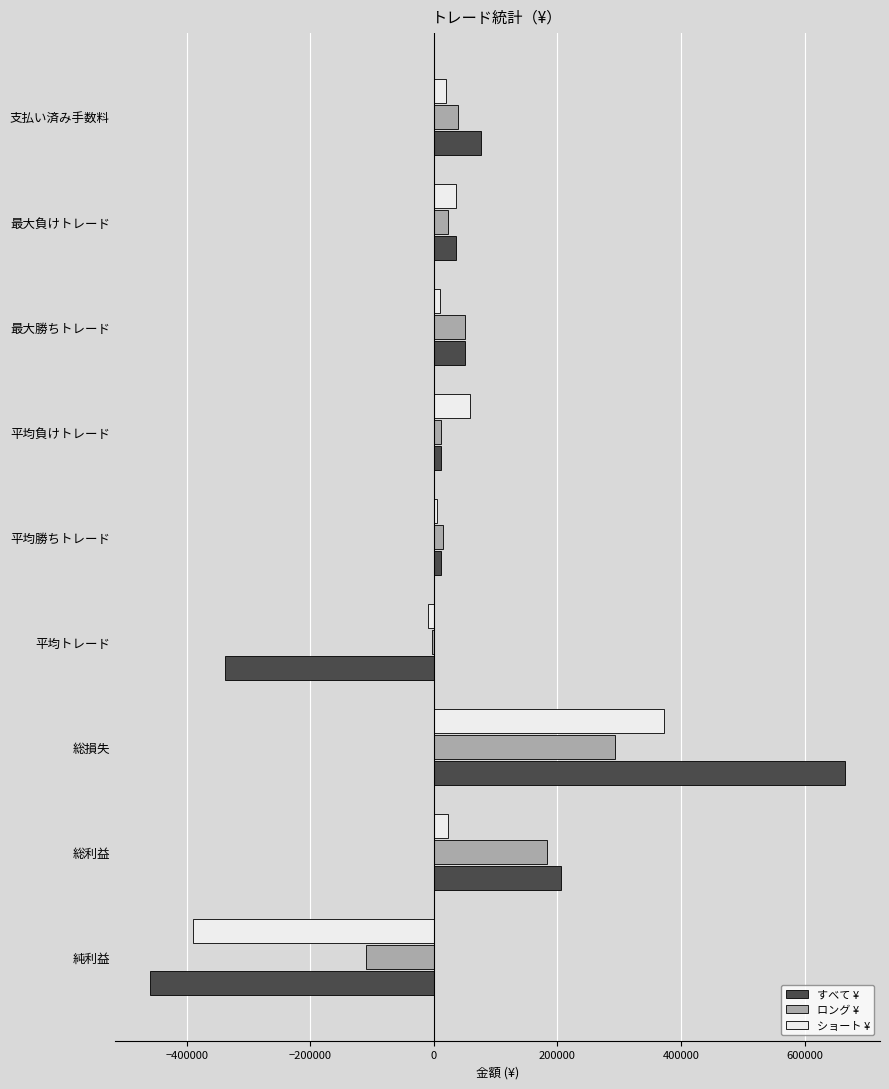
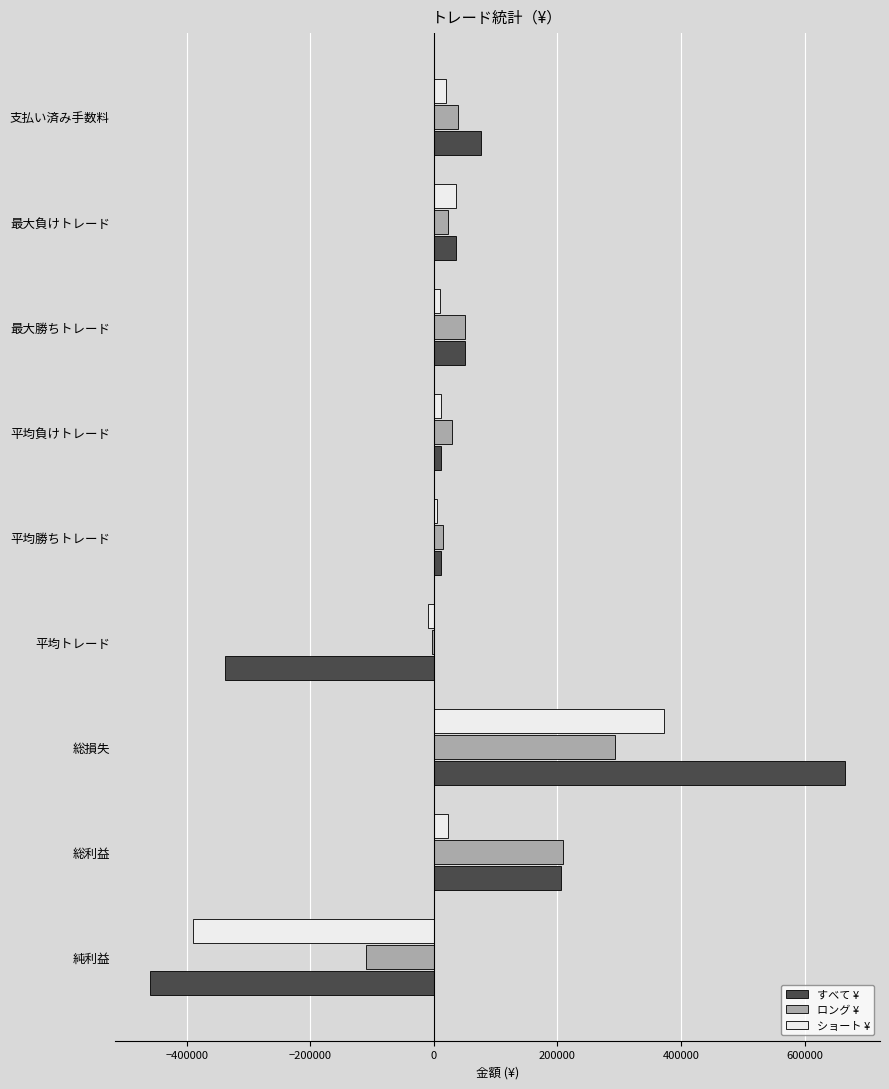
  {
    "すべて ¥": {
      "支払い済み手数料": 80000,
      "最大負けトレード": 40000,
      "最大勝ちトレード": 50000,
      "平均負けトレード": 10000,
      "平均勝ちトレード": 10000,
      "平均トレード": -340000,
      "総損失": 670000,
      "総利益": 210000,
      "純利益": -460000
    },
    "ロング ¥": {
      "支払い済み手数料": 40000,
      "最大負けトレード": 20000,
      "最大勝ちトレード": 50000,
-     "平均負けトレード": 10000,
+     "平均負けトレード": 30000,
      "平均勝ちトレード": 10000,
      "総損失": 290000,
-     "総利益": 180000,
+     "総利益": 210000,
      "純利益": -110000
    },
    "ショート ¥": {
      "支払い済み手数料": 20000,
      "最大負けトレード": 40000,
      "最大勝ちトレード": 10000,
-     "平均負けトレード": 60000,
+     "平均負けトレード": 10000,
      "平均勝ちトレード": 10000,
      "平均トレード": -10000,
      "総損失": 370000,
      "総利益": 20000,
      "純利益": -390000
    }
  }
